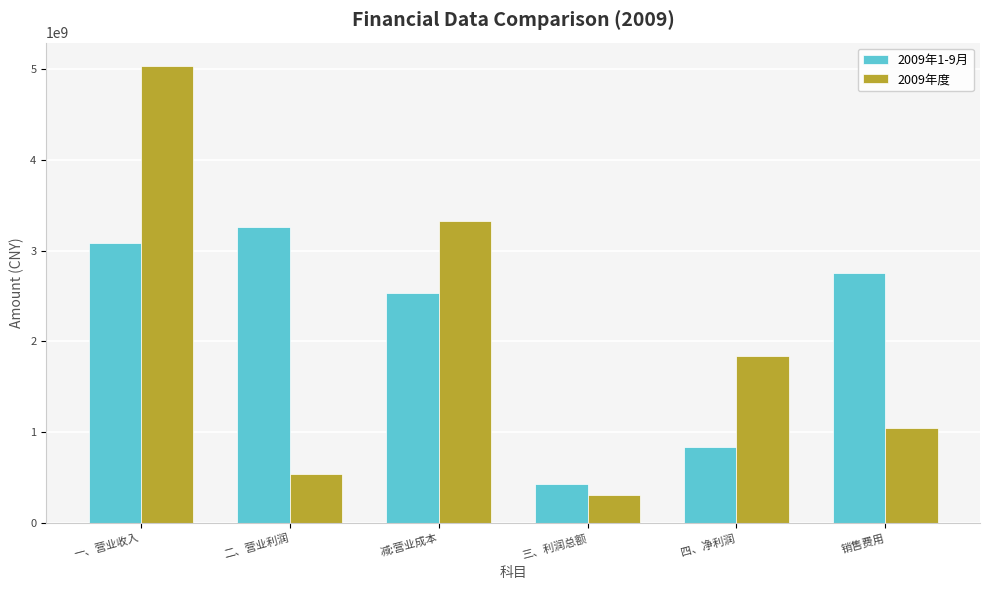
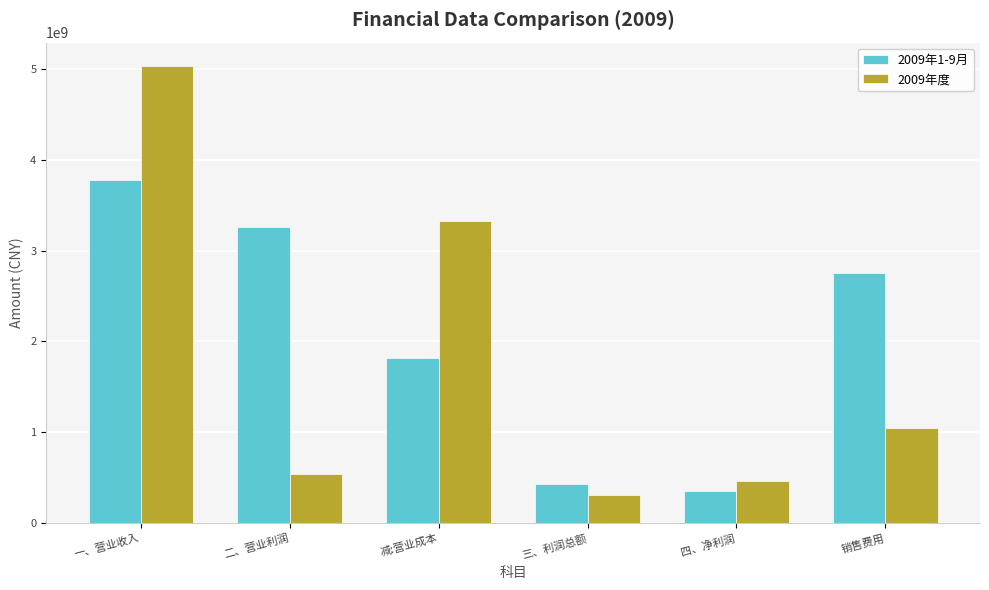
  {
    "2009年1-9月": {
-     "一、营业收入": 3100000000,
+     "一、营业收入": 3800000000,
      "二、营业利润": 3300000000,
-     "减:营业成本": 2500000000,
+     "减:营业成本": 1800000000,
      "三、利润总额": 400000000,
-     "四、净利润": 800000000,
+     "四、净利润": 400000000,
      "销售费用": 2800000000
    },
    "2009年度": {
      "一、营业收入": 5000000000,
      "二、营业利润": 500000000,
      "减:营业成本": 3300000000,
      "三、利润总额": 300000000,
-     "四、净利润": 1800000000,
+     "四、净利润": 500000000,
      "销售费用": 1000000000
    }
  }
